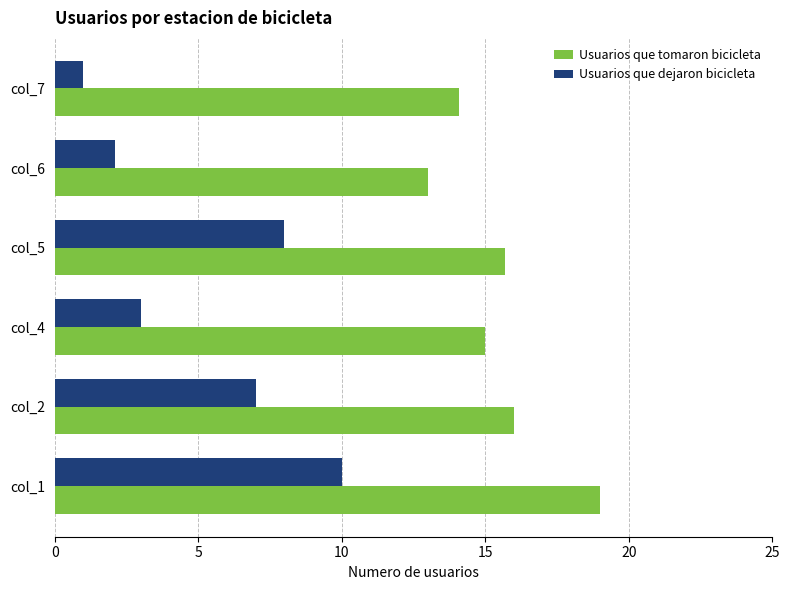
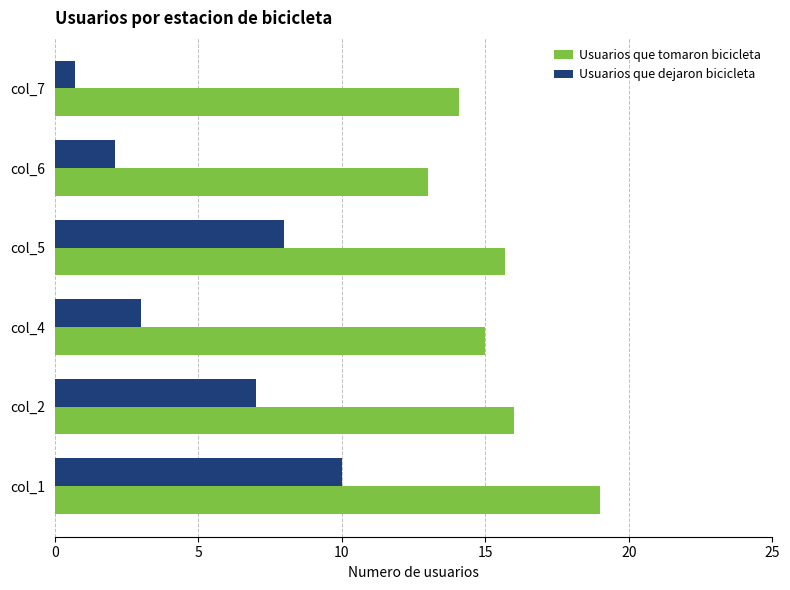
  {
    "Usuarios que tomaron bicicleta": {
      "col_7": 14.1,
      "col_6": 13.0,
      "col_5": 15.7,
      "col_4": 15.0,
      "col_2": 16.0,
      "col_1": 19.0
    },
    "Usuarios que dejaron bicicleta": {
-     "col_7": 1.0,
+     "col_7": 0.7,
      "col_6": 2.1,
      "col_5": 8.0,
      "col_4": 3.0,
      "col_2": 7.0,
      "col_1": 10.0
    }
  }
